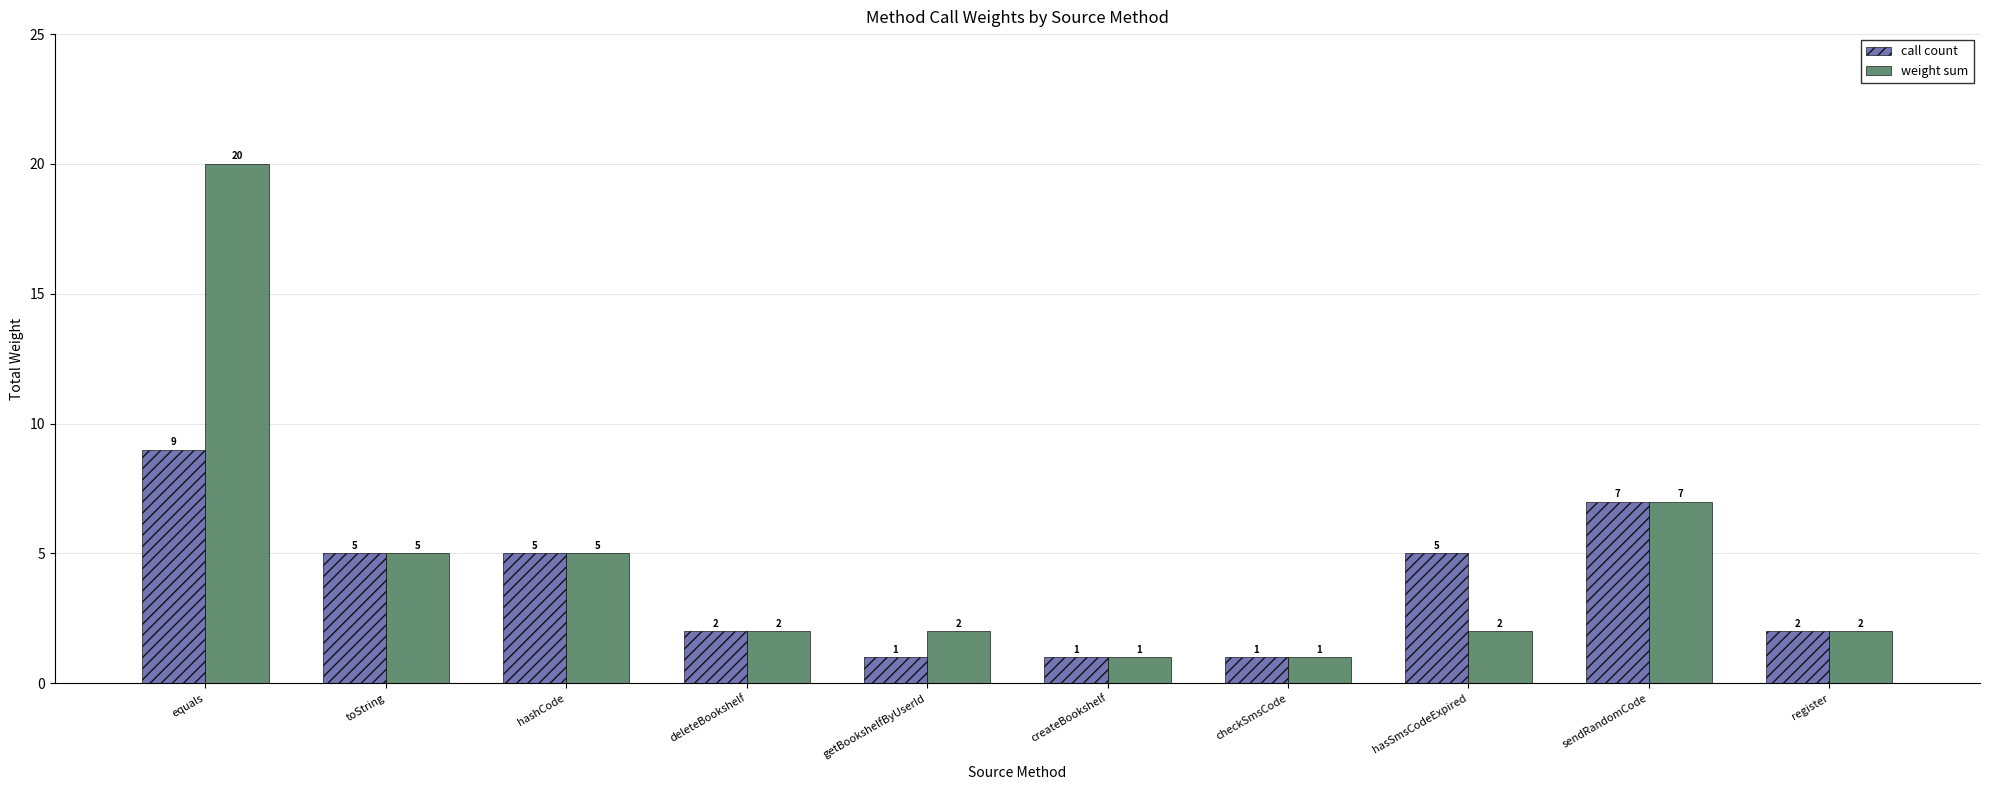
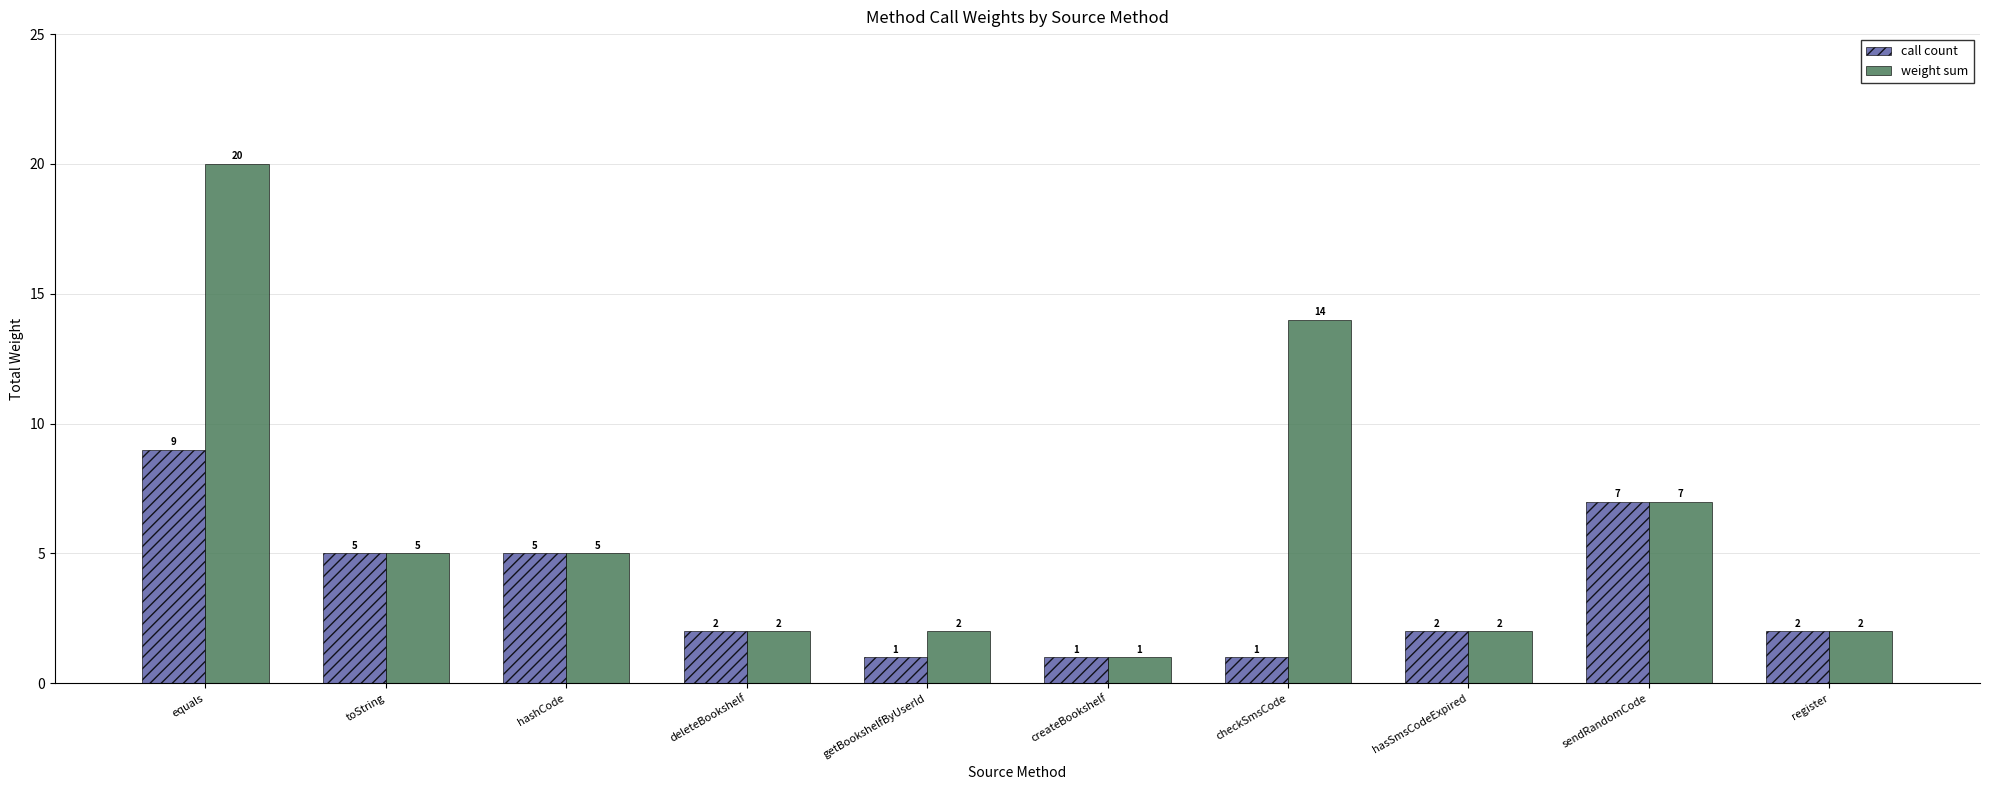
  {
    "call count": {
      "equals": 9,
      "toString": 5,
      "hashCode": 5,
      "deleteBookshelf": 2,
      "getBookshelfByUserId": 1,
      "createBookshelf": 1,
      "checkSmsCode": 1,
-     "hasSmsCodeExpired": 5,
+     "hasSmsCodeExpired": 2,
      "sendRandomCode": 7,
      "register": 2
    },
    "weight sum": {
      "equals": 20,
      "toString": 5,
      "hashCode": 5,
      "deleteBookshelf": 2,
      "getBookshelfByUserId": 2,
      "createBookshelf": 1,
-     "checkSmsCode": 1,
+     "checkSmsCode": 14,
      "hasSmsCodeExpired": 2,
      "sendRandomCode": 7,
      "register": 2
    }
  }
